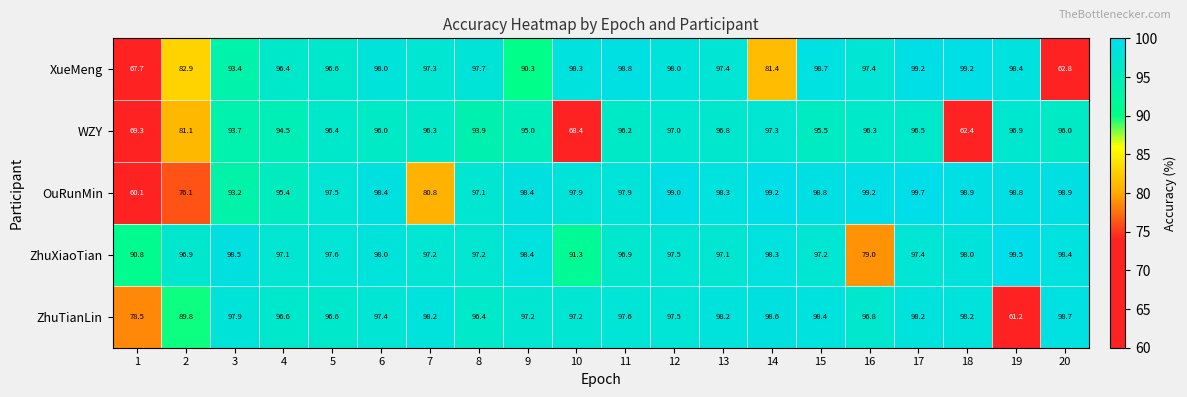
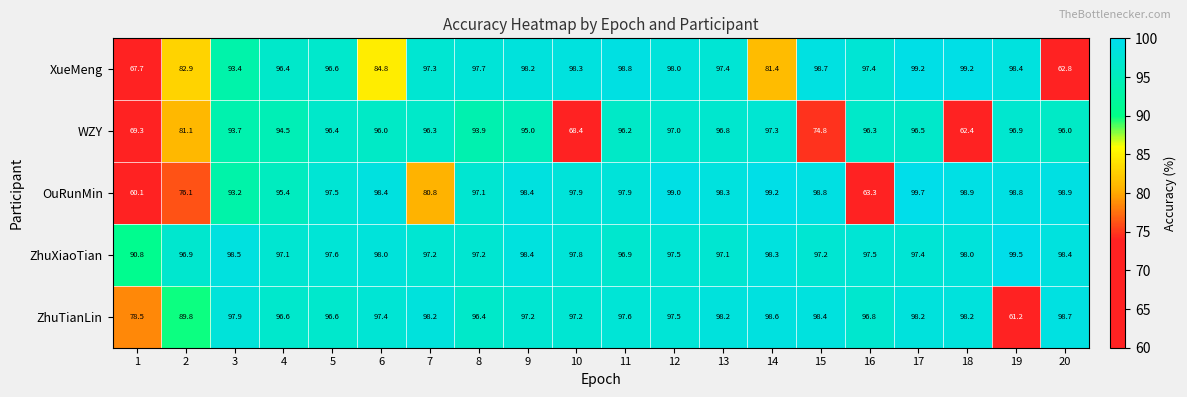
  {
    "XueMeng": {
      "1": 67.7,
      "2": 82.9,
      "3": 93.4,
      "4": 96.4,
      "5": 96.6,
-     "6": 98.0,
+     "6": 84.8,
      "7": 97.3,
      "8": 97.7,
-     "9": 90.3,
+     "9": 98.2,
      "10": 98.3,
      "11": 98.8,
      "12": 98.0,
      "13": 97.4,
      "14": 81.4,
      "15": 98.7,
      "16": 97.4,
      "17": 99.2,
      "18": 99.2,
      "19": 98.4,
      "20": 62.8
    },
    "WZY": {
      "1": 69.3,
      "2": 81.1,
      "3": 93.7,
      "4": 94.5,
      "5": 96.4,
      "6": 96.0,
      "7": 96.3,
      "8": 93.9,
      "9": 95.0,
      "10": 68.4,
      "11": 96.2,
      "12": 97.0,
      "13": 96.8,
      "14": 97.3,
-     "15": 95.5,
+     "15": 74.8,
      "16": 96.3,
      "17": 96.5,
      "18": 62.4,
      "19": 96.9,
      "20": 96.0
    },
    "OuRunMin": {
      "1": 60.1,
      "2": 76.1,
      "3": 93.2,
      "4": 95.4,
      "5": 97.5,
      "6": 98.4,
      "7": 80.8,
      "8": 97.1,
      "9": 98.4,
      "10": 97.9,
      "11": 97.9,
      "12": 99.0,
      "13": 98.3,
      "14": 99.2,
      "15": 98.8,
-     "16": 99.2,
+     "16": 63.3,
      "17": 99.7,
      "18": 98.9,
      "19": 98.8,
      "20": 98.9
    },
    "ZhuXiaoTian": {
      "1": 90.8,
      "2": 96.9,
      "3": 98.5,
      "4": 97.1,
      "5": 97.6,
      "6": 98.0,
      "7": 97.2,
      "8": 97.2,
      "9": 98.4,
-     "10": 91.3,
+     "10": 97.8,
      "11": 96.9,
      "12": 97.5,
      "13": 97.1,
      "14": 98.3,
      "15": 97.2,
-     "16": 79.0,
+     "16": 97.5,
      "17": 97.4,
      "18": 98.0,
      "19": 99.5,
      "20": 98.4
    },
    "ZhuTianLin": {
      "1": 78.5,
      "2": 89.8,
      "3": 97.9,
      "4": 96.6,
      "5": 96.6,
      "6": 97.4,
      "7": 98.2,
      "8": 96.4,
      "9": 97.2,
      "10": 97.2,
      "11": 97.6,
      "12": 97.5,
      "13": 98.2,
      "14": 98.6,
      "15": 98.4,
      "16": 96.8,
      "17": 98.2,
      "18": 98.2,
      "19": 61.2,
      "20": 98.7
    }
  }
